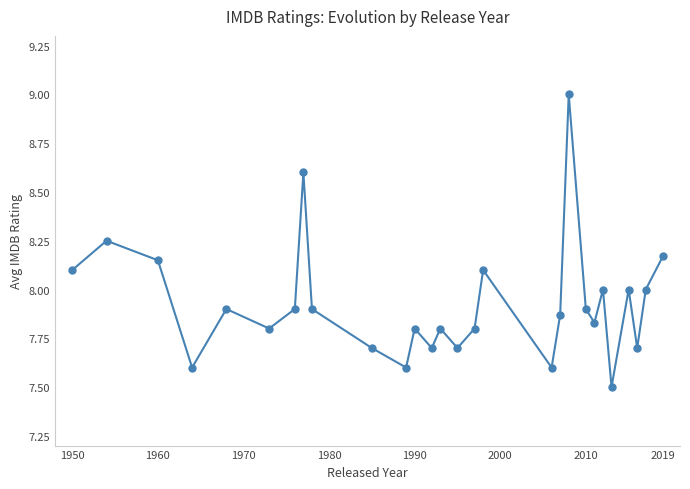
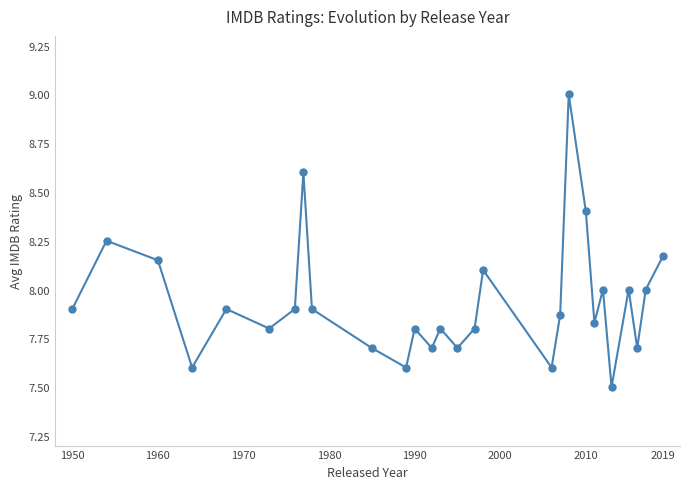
  {
-   "1950": 8.1,
+   "1950": 7.9,
    "1960": 8.15,
    "1990": 7.8,
-   "2010": 7.9,
+   "2010": 8.4,
    "2019": 8.17
  }
